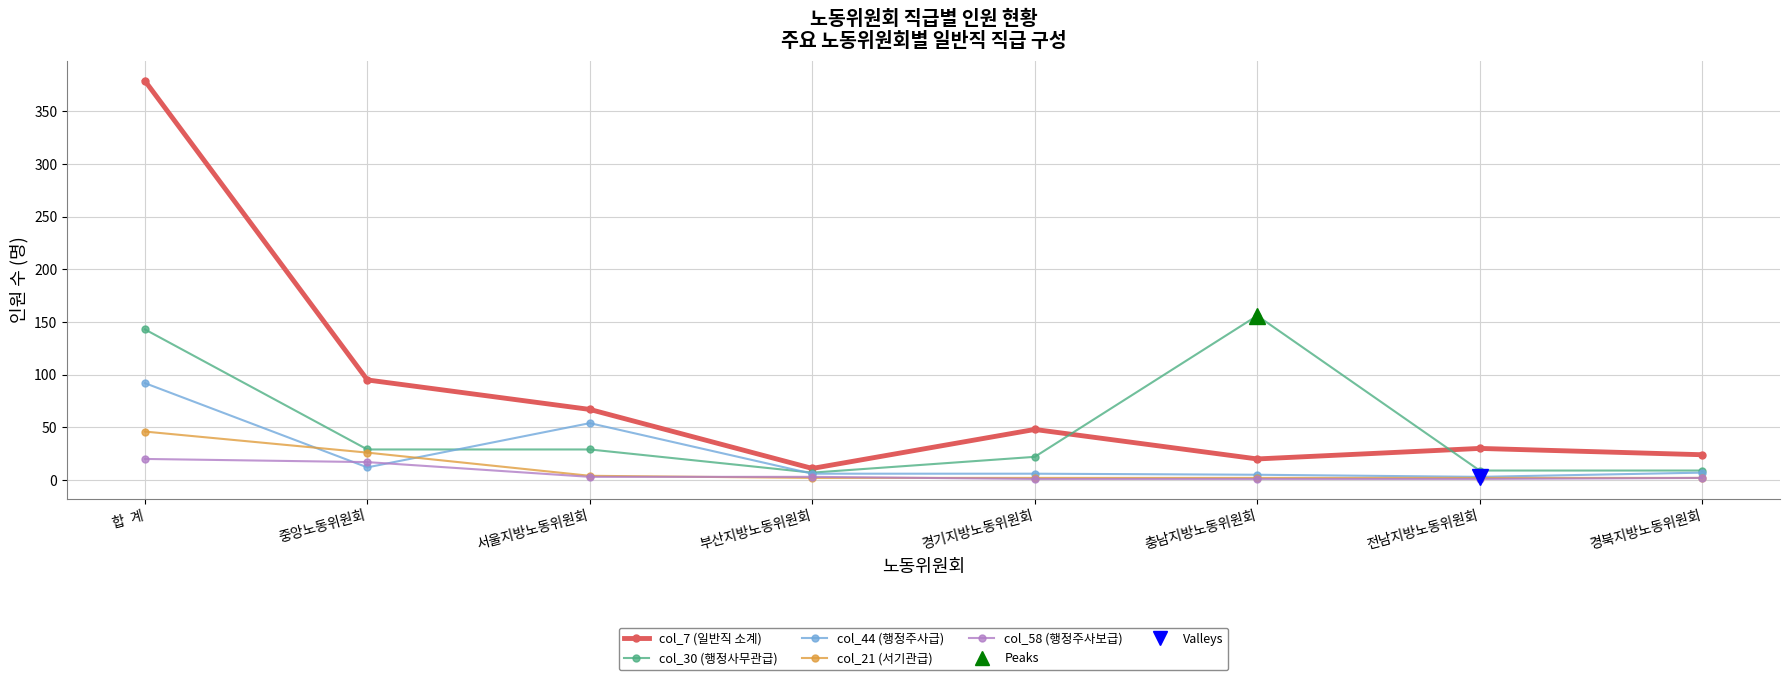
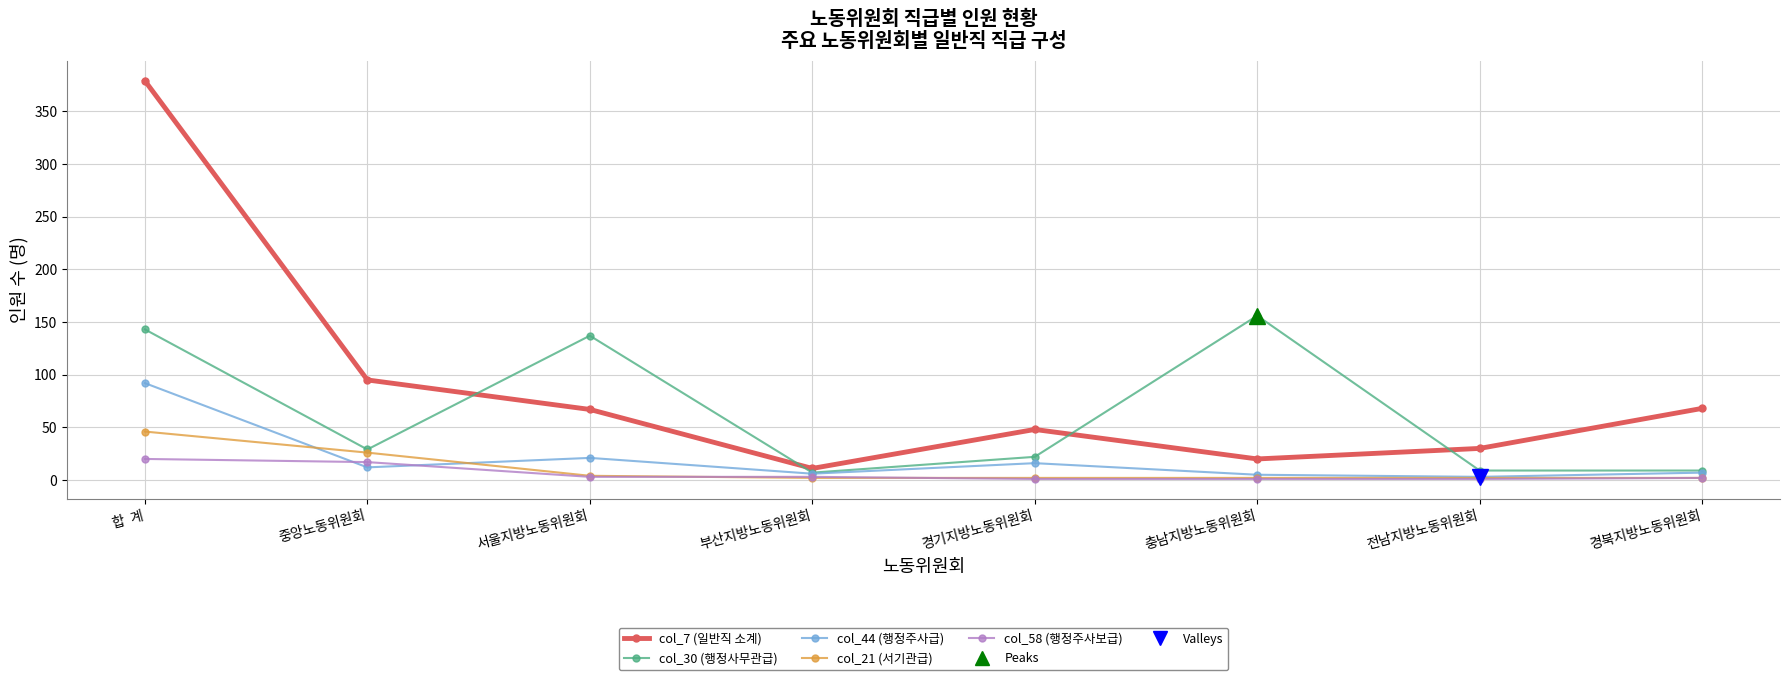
  {
    "col_7 (일반직 소계)": {
      "합 계": 379,
      "중앙노동위원회": 95,
      "서울지방노동위원회": 67,
      "부산지방노동위원회": 11,
      "경기지방노동위원회": 48,
      "충남지방노동위원회": 20,
      "전남지방노동위원회": 30,
-     "경북지방노동위원회": 24
+     "경북지방노동위원회": 68
    },
    "col_30 (행정사무관급)": {
      "합 계": 143,
      "중앙노동위원회": 29,
-     "서울지방노동위원회": 29,
+     "서울지방노동위원회": 137,
      "경기지방노동위원회": 22,
      "전남지방노동위원회": 9
    },
    "col_44 (행정주사급)": {
      "합 계": 92,
      "중앙노동위원회": 12,
-     "서울지방노동위원회": 54,
-     "경기지방노동위원회": 6,
+     "서울지방노동위원회": 21,
+     "경기지방노동위원회": 16,
      "충남지방노동위원회": 5
    },
    "col_21 (서기관급)": {
      "합 계": 46,
      "중앙노동위원회": 26
    },
    "col_58 (행정주사보급)": {
      "합 계": 20,
      "중앙노동위원회": 17
    }
  }
